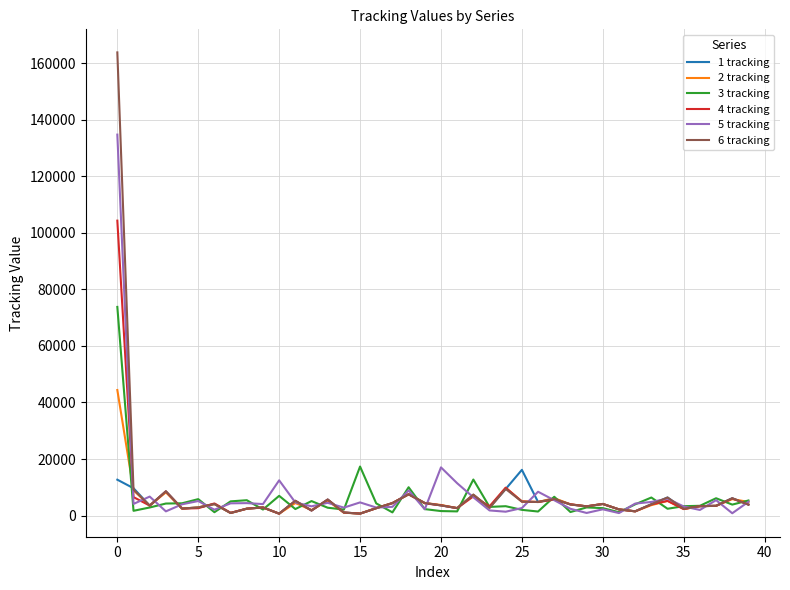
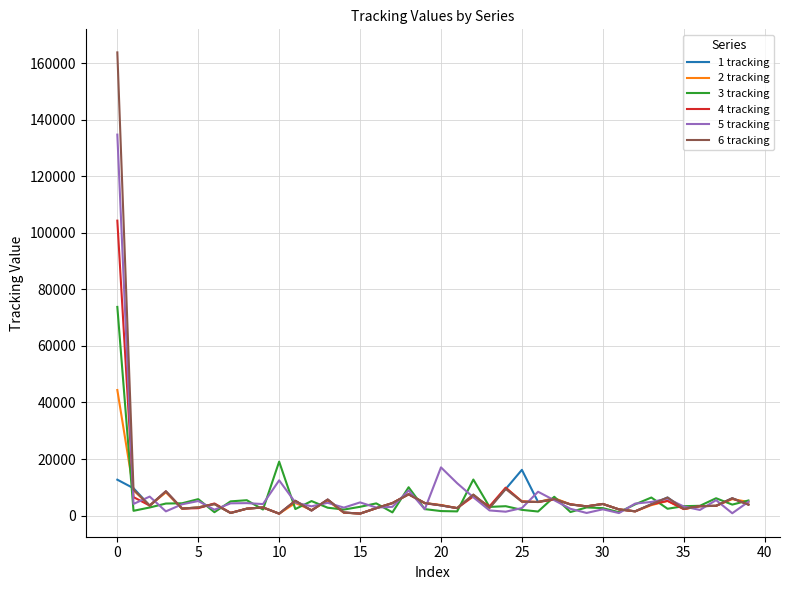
  {
    "1 tracking": {
      "0": 13000,
      "25": 16000
    },
    "2 tracking": {
      "0": 44000
    },
    "3 tracking": {
      "0": 74000,
-     "10": 7000,
-     "15": 17000,
+     "10": 19000,
+     "15": 3000,
      "20": 2000
    },
    "4 tracking": {
      "0": 104000
    },
    "5 tracking": {
      "0": 135000,
      "10": 12000,
      "15": 5000,
      "20": 17000
    },
    "6 tracking": {
      "0": 164000
    }
  }
